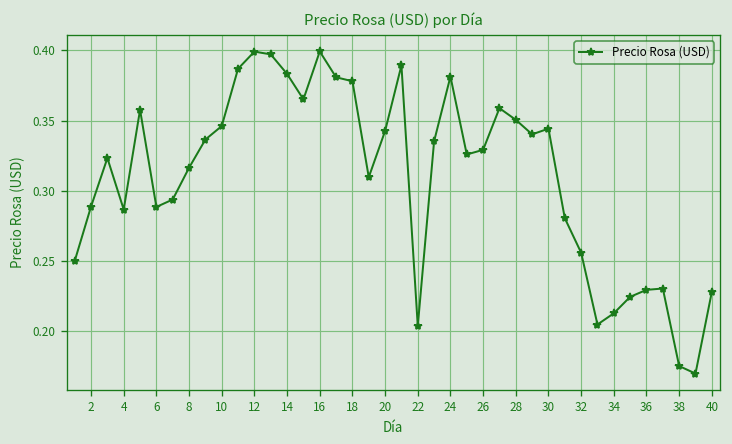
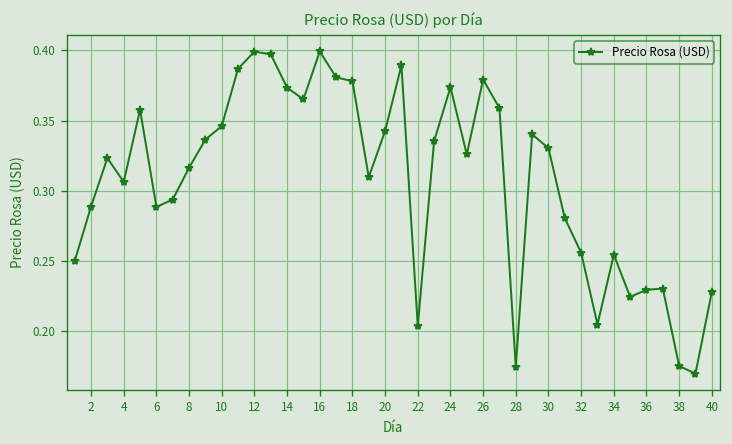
  {
    "2": 0.289,
-   "4": 0.287,
+   "4": 0.306,
    "6": 0.288,
    "8": 0.316,
    "10": 0.346,
    "12": 0.399,
-   "14": 0.383,
+   "14": 0.373,
    "16": 0.399,
    "18": 0.378,
    "20": 0.343,
    "22": 0.204,
-   "24": 0.381,
-   "26": 0.329,
-   "28": 0.350,
-   "30": 0.344,
+   "24": 0.374,
+   "26": 0.379,
+   "28": 0.175,
+   "30": 0.330,
    "32": 0.256,
-   "34": 0.213,
+   "34": 0.254,
    "36": 0.229,
    "38": 0.175,
    "40": 0.228
  }
